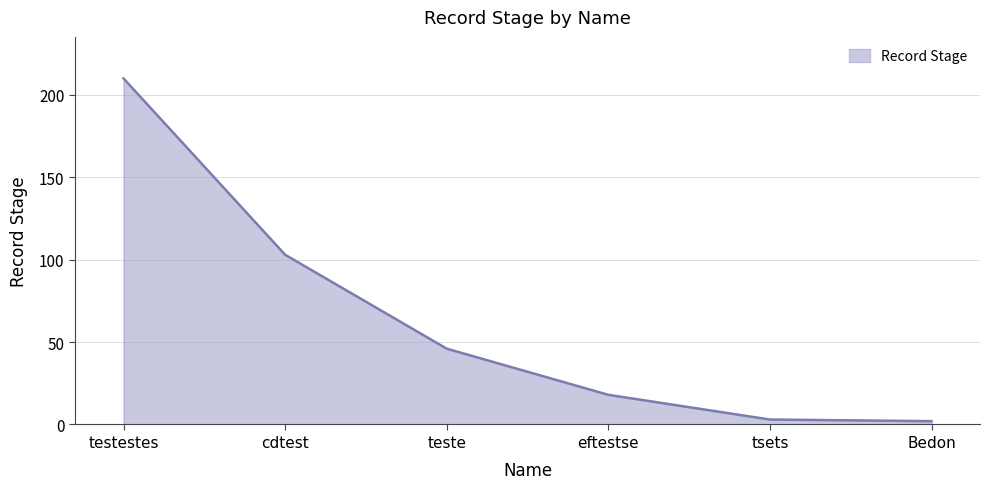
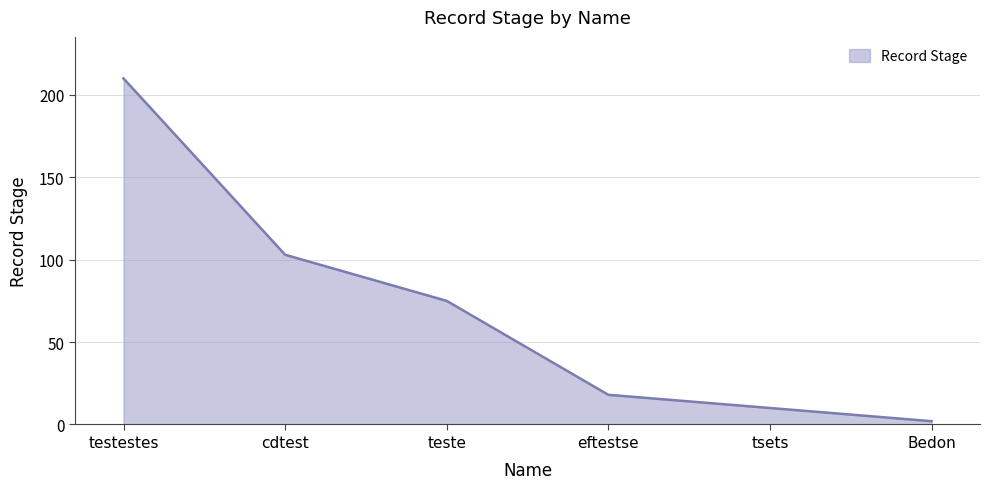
  {
    "testestes": 210,
    "cdtest": 103,
-   "teste": 46,
+   "teste": 75,
    "eftestse": 18,
-   "tsets": 3,
+   "tsets": 10,
    "Bedon": 2
  }
